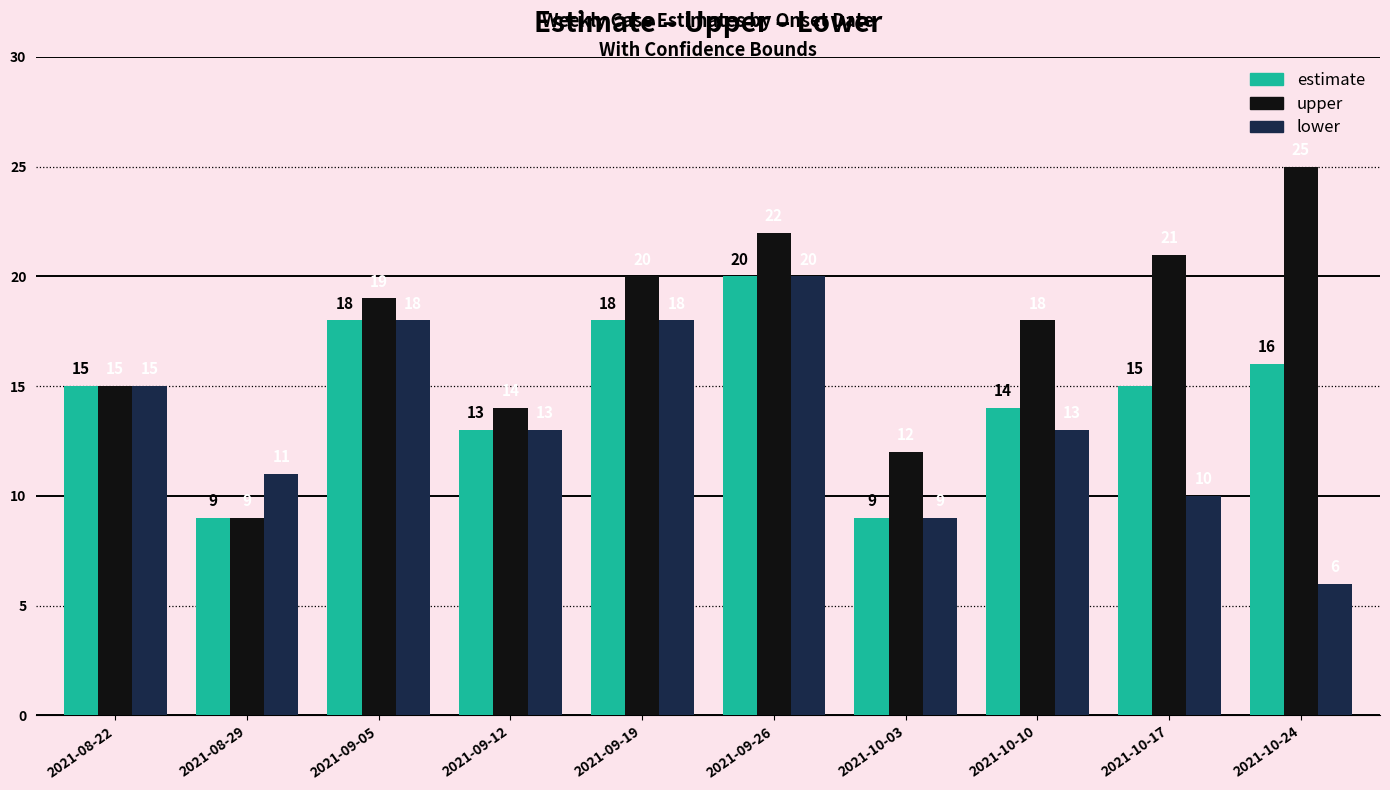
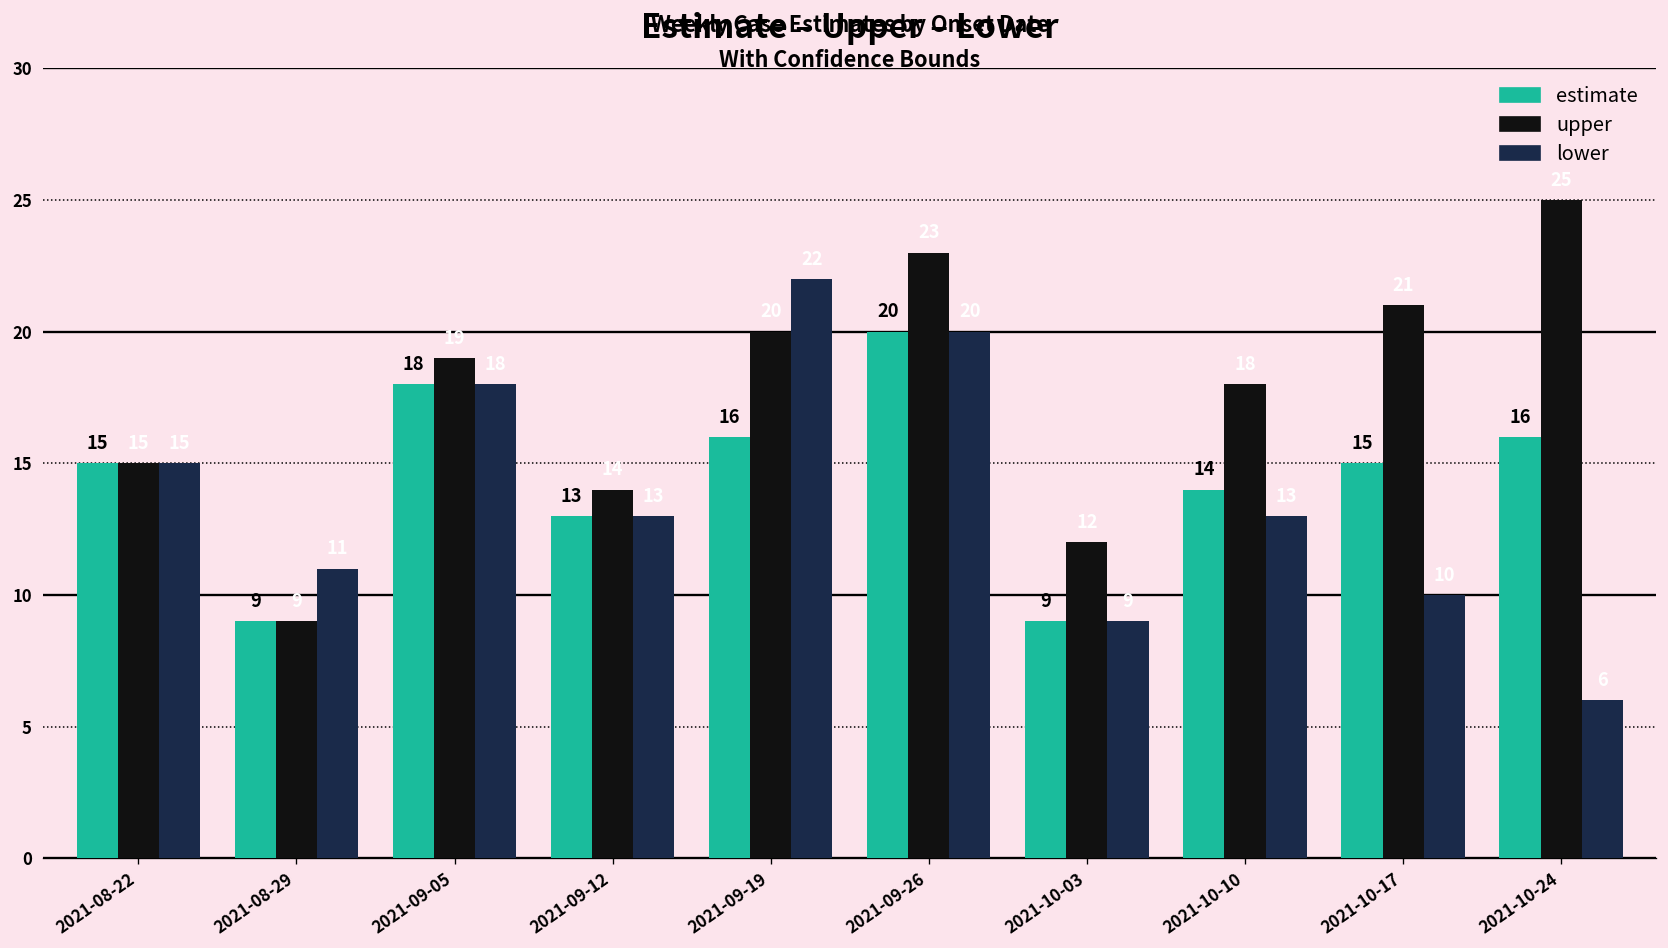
  {
    "estimate": {
      "2021-08-22": 15,
      "2021-08-29": 9,
      "2021-09-05": 18,
      "2021-09-12": 13,
-     "2021-09-19": 18,
+     "2021-09-19": 16,
      "2021-09-26": 20,
      "2021-10-03": 9,
      "2021-10-10": 14,
      "2021-10-17": 15,
      "2021-10-24": 16
    },
    "upper": {
      "2021-09-05": 19,
      "2021-09-12": 14,
      "2021-09-19": 20,
-     "2021-09-26": 22,
+     "2021-09-26": 23,
      "2021-10-03": 12,
      "2021-10-10": 18,
      "2021-10-17": 21,
      "2021-10-24": 25
    },
    "lower": {
      "2021-08-22": 15,
      "2021-08-29": 11,
      "2021-09-05": 18,
      "2021-09-12": 13,
-     "2021-09-19": 18,
+     "2021-09-19": 22,
      "2021-09-26": 20,
      "2021-10-03": 9,
      "2021-10-10": 13,
      "2021-10-17": 10,
      "2021-10-24": 6
    }
  }
